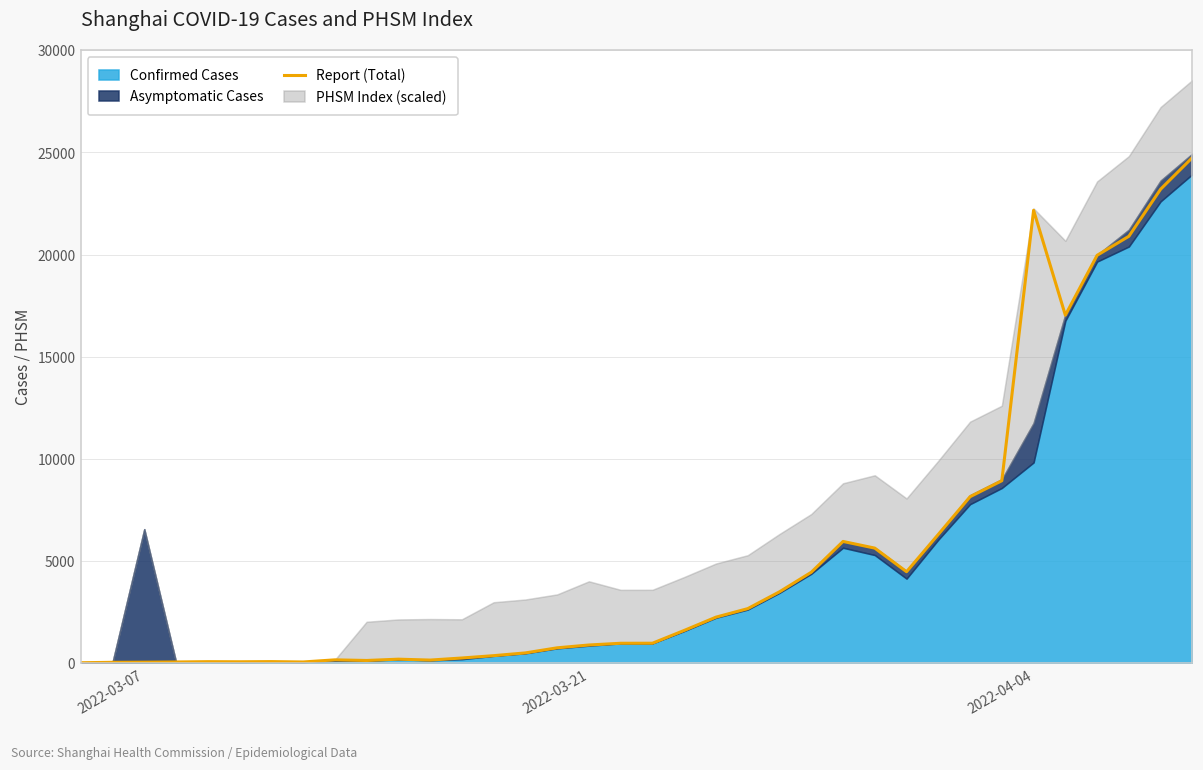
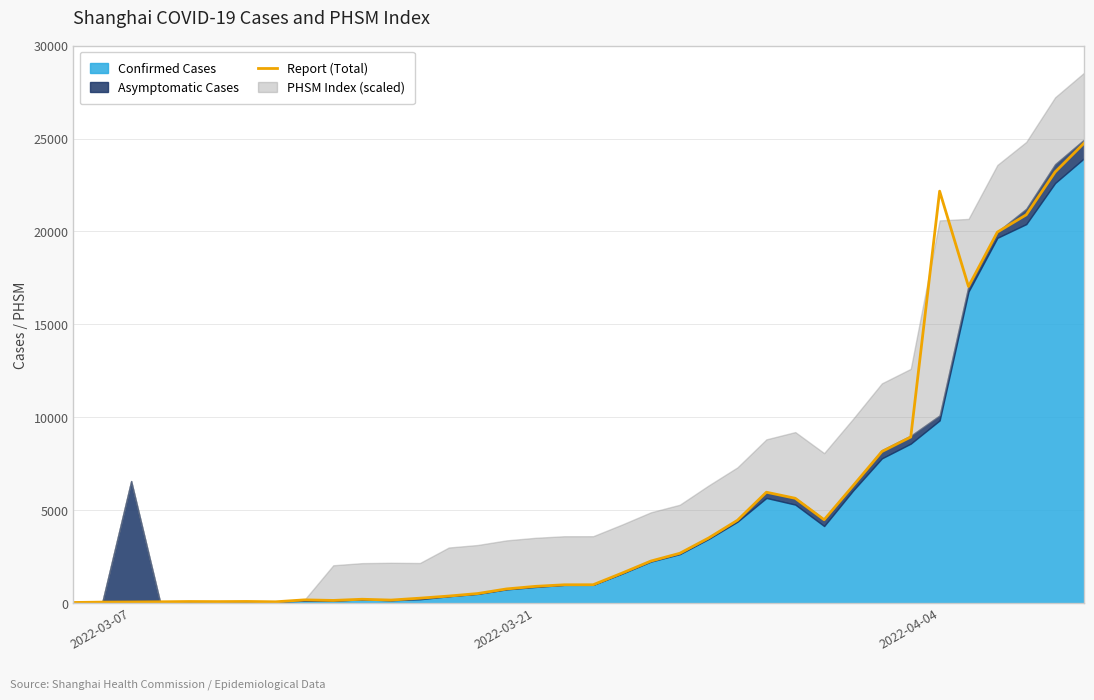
  {
    "Confirmed Cases": {
      "2022-04-04": 9800
    },
    "Asymptomatic Cases": {
-     "2022-04-04": 1900
+     "2022-04-04": 300
    },
    "PHSM Index (scaled)": {
-     "2022-03-21": 3100
+     "2022-03-21": 2600
    }
  }
